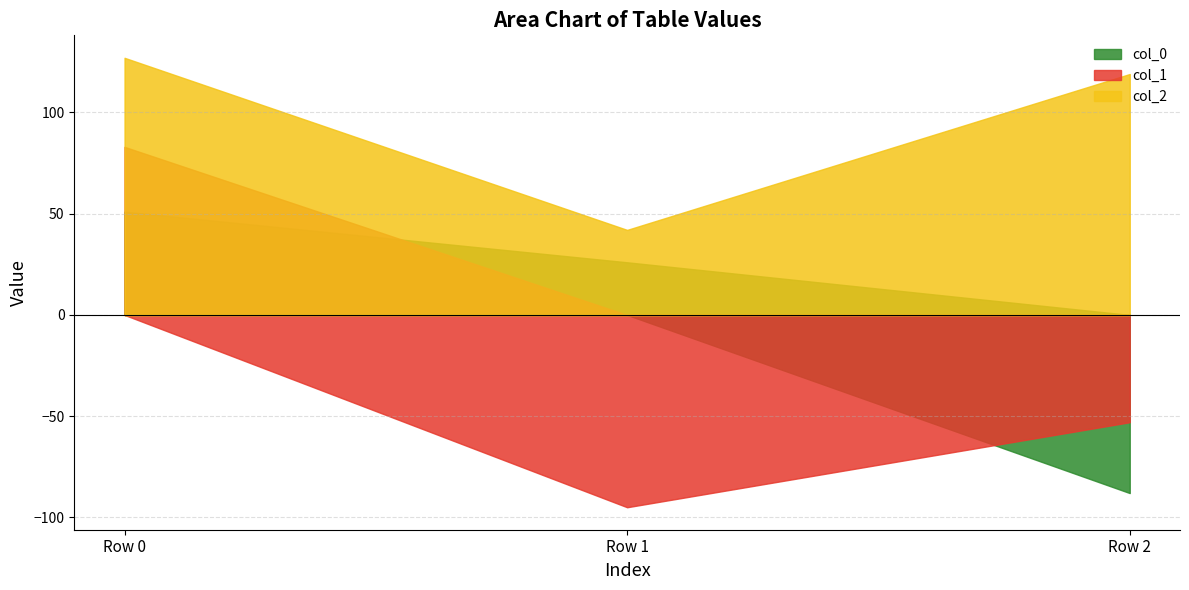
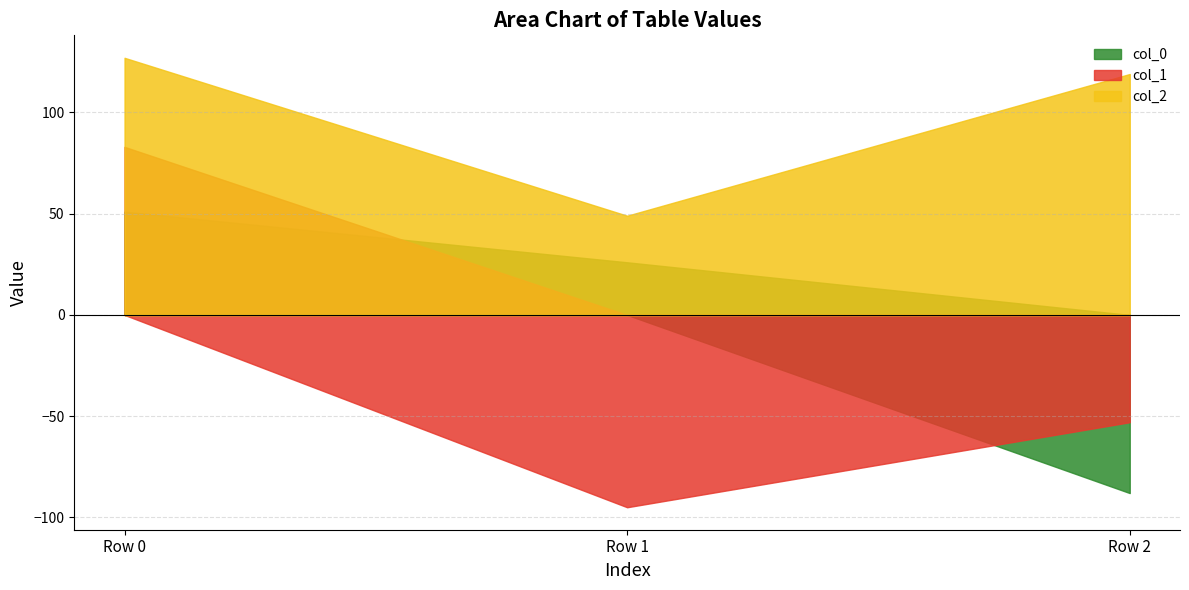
  {
    "col_1": {
      "Row 0": 83
    },
    "col_2": {
      "Row 0": 127,
-     "Row 1": 42,
+     "Row 1": 49,
      "Row 2": 119
    }
  }
